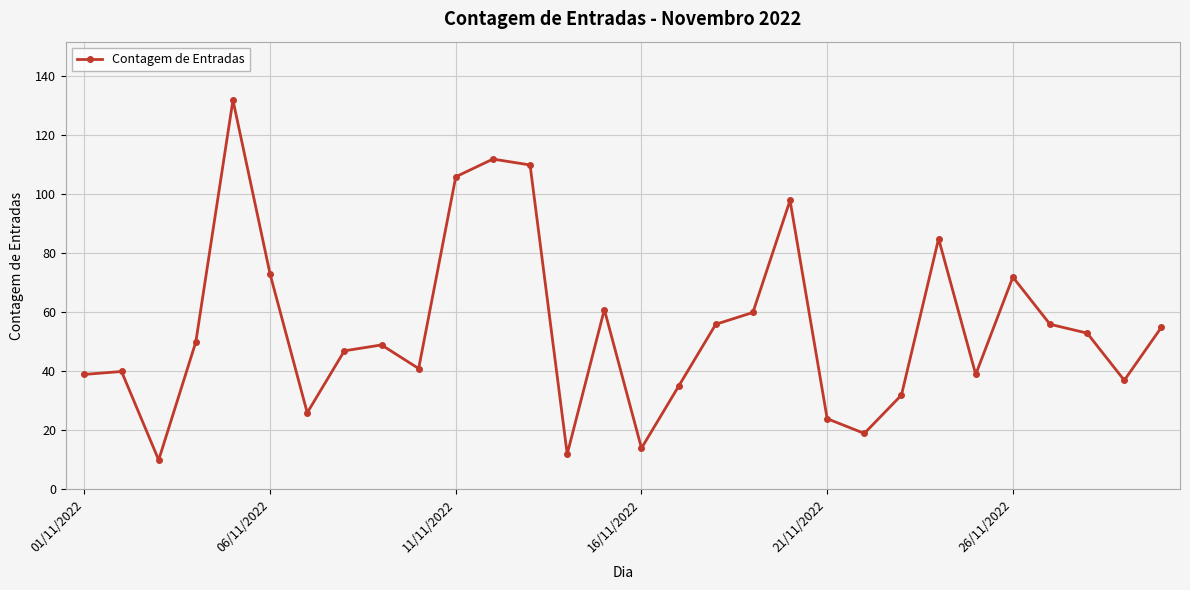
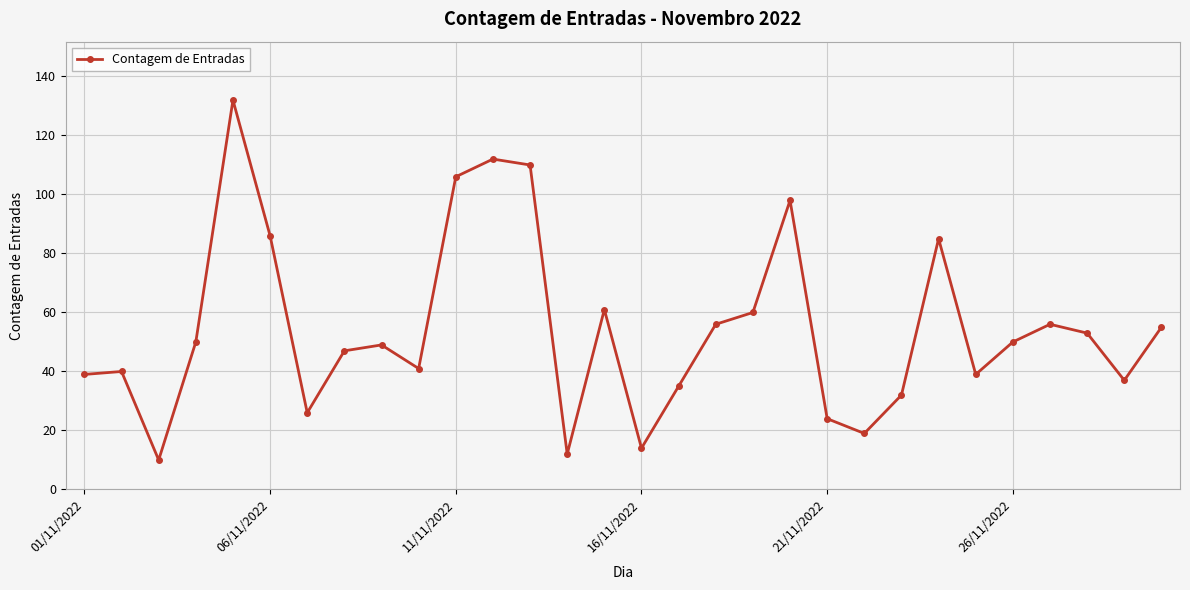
  {
    "01/11/2022": 39,
-   "06/11/2022": 73,
+   "06/11/2022": 86,
    "11/11/2022": 106,
    "16/11/2022": 14,
    "21/11/2022": 24,
-   "26/11/2022": 72
+   "26/11/2022": 50
  }
